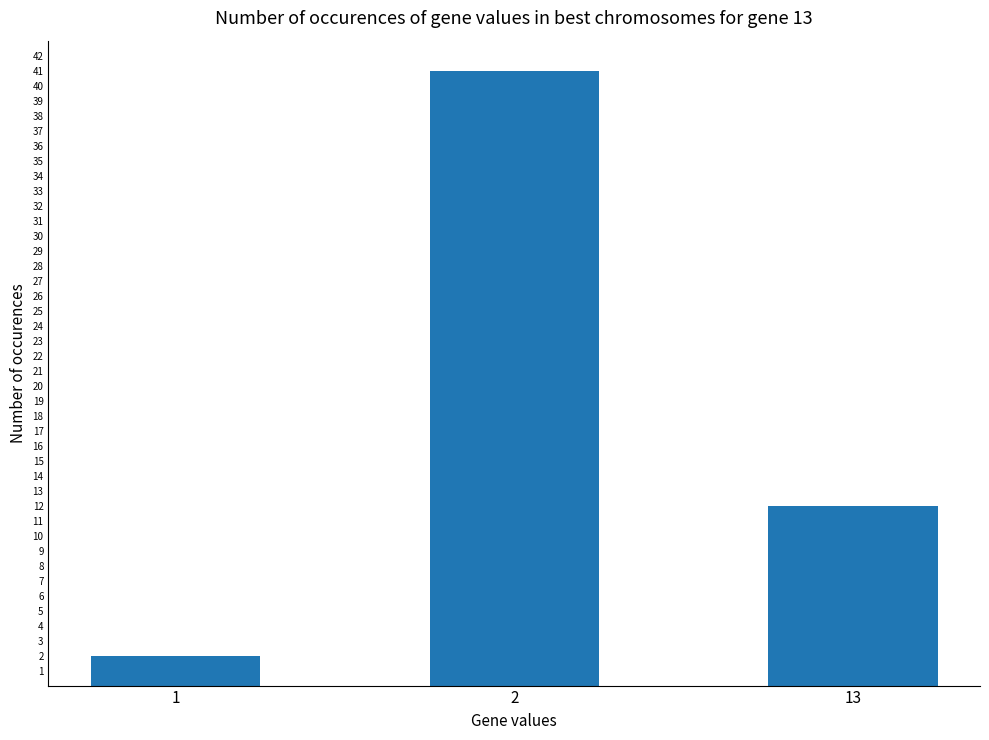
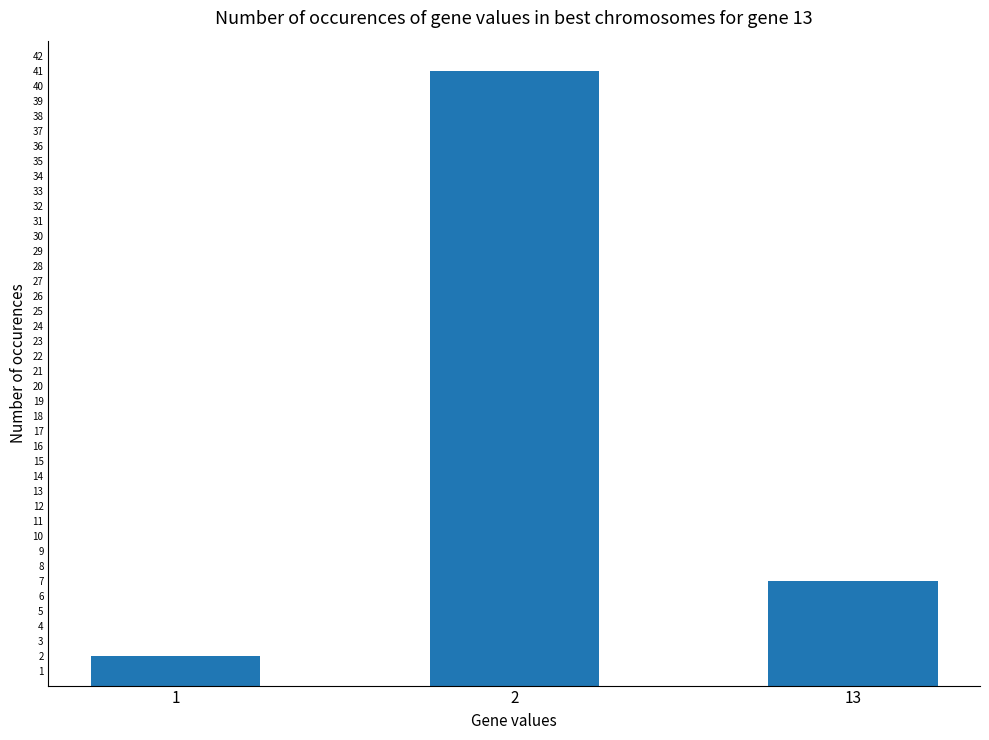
  {
    "1": 2,
    "2": 41,
-   "13": 12
+   "13": 7
  }
